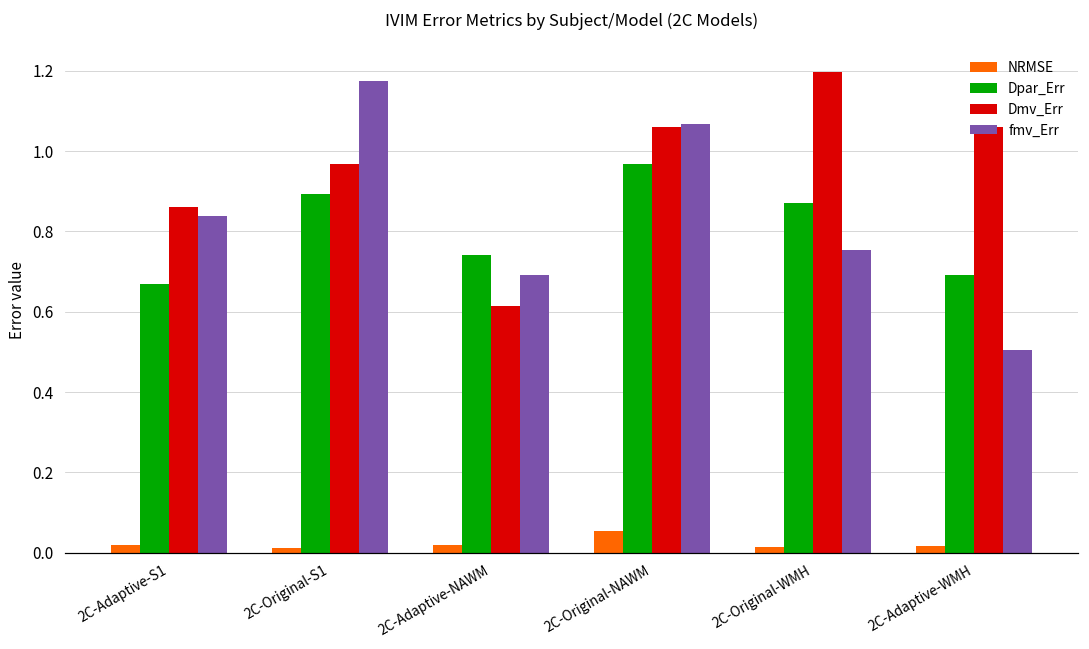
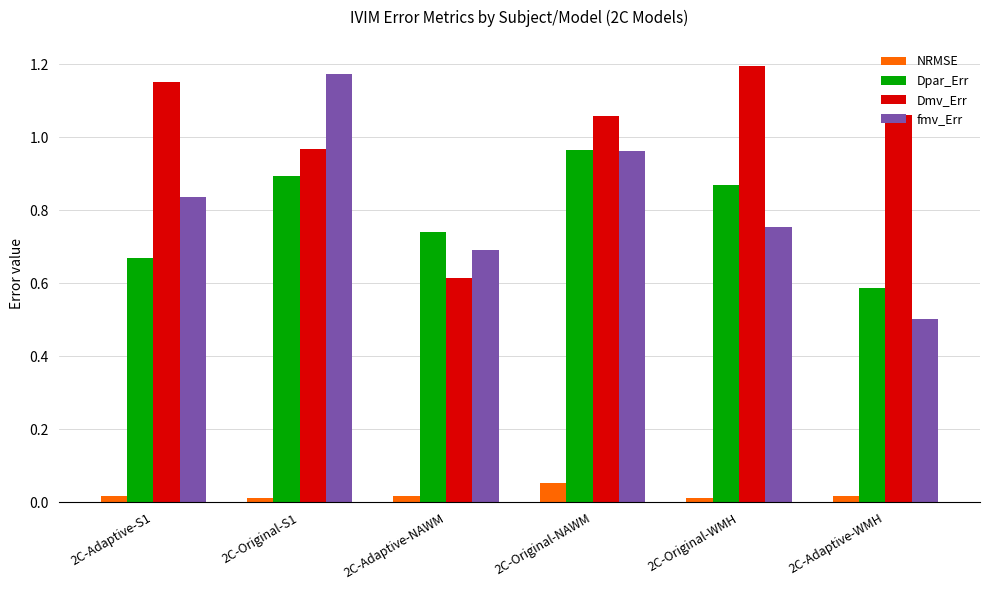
  {
    "NRMSE": {
      "2C-Adaptive-S1": 0.02,
      "2C-Original-S1": 0.01,
      "2C-Adaptive-NAWM": 0.02,
      "2C-Original-NAWM": 0.05,
      "2C-Original-WMH": 0.01,
      "2C-Adaptive-WMH": 0.02
    },
    "Dpar_Err": {
      "2C-Adaptive-S1": 0.67,
      "2C-Original-S1": 0.89,
      "2C-Adaptive-NAWM": 0.74,
      "2C-Original-NAWM": 0.97,
      "2C-Original-WMH": 0.87,
-     "2C-Adaptive-WMH": 0.69
+     "2C-Adaptive-WMH": 0.59
    },
    "Dmv_Err": {
-     "2C-Adaptive-S1": 0.86,
+     "2C-Adaptive-S1": 1.15,
      "2C-Original-S1": 0.97,
      "2C-Adaptive-NAWM": 0.62,
      "2C-Original-NAWM": 1.06,
      "2C-Original-WMH": 1.20,
      "2C-Adaptive-WMH": 1.06
    },
    "fmv_Err": {
      "2C-Adaptive-S1": 0.84,
      "2C-Original-S1": 1.17,
      "2C-Adaptive-NAWM": 0.69,
-     "2C-Original-NAWM": 1.07,
+     "2C-Original-NAWM": 0.96,
      "2C-Original-WMH": 0.75,
      "2C-Adaptive-WMH": 0.50
    }
  }
